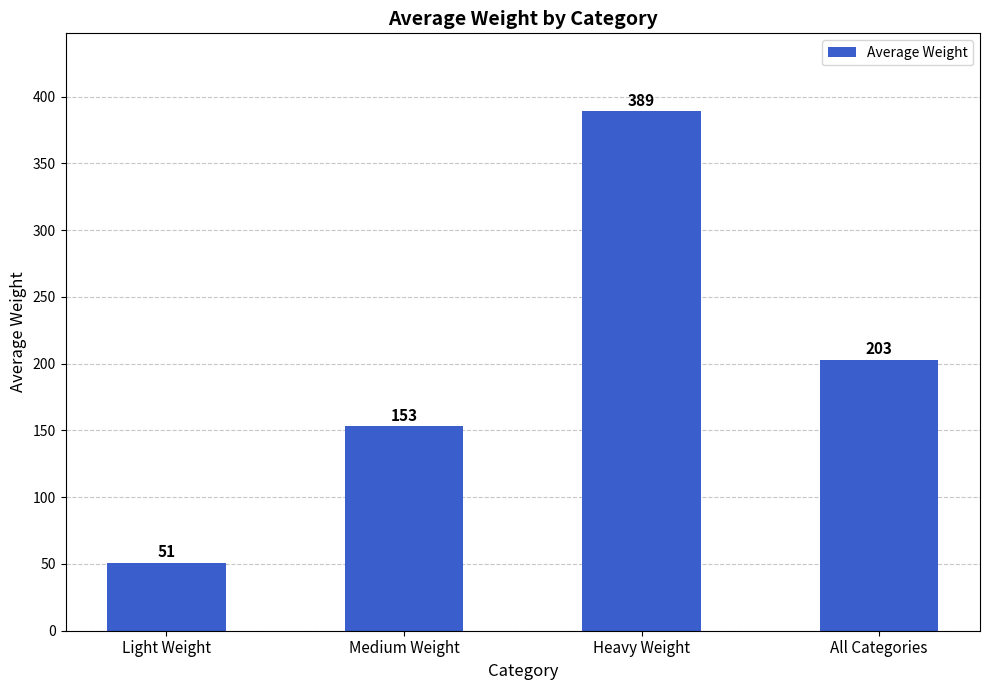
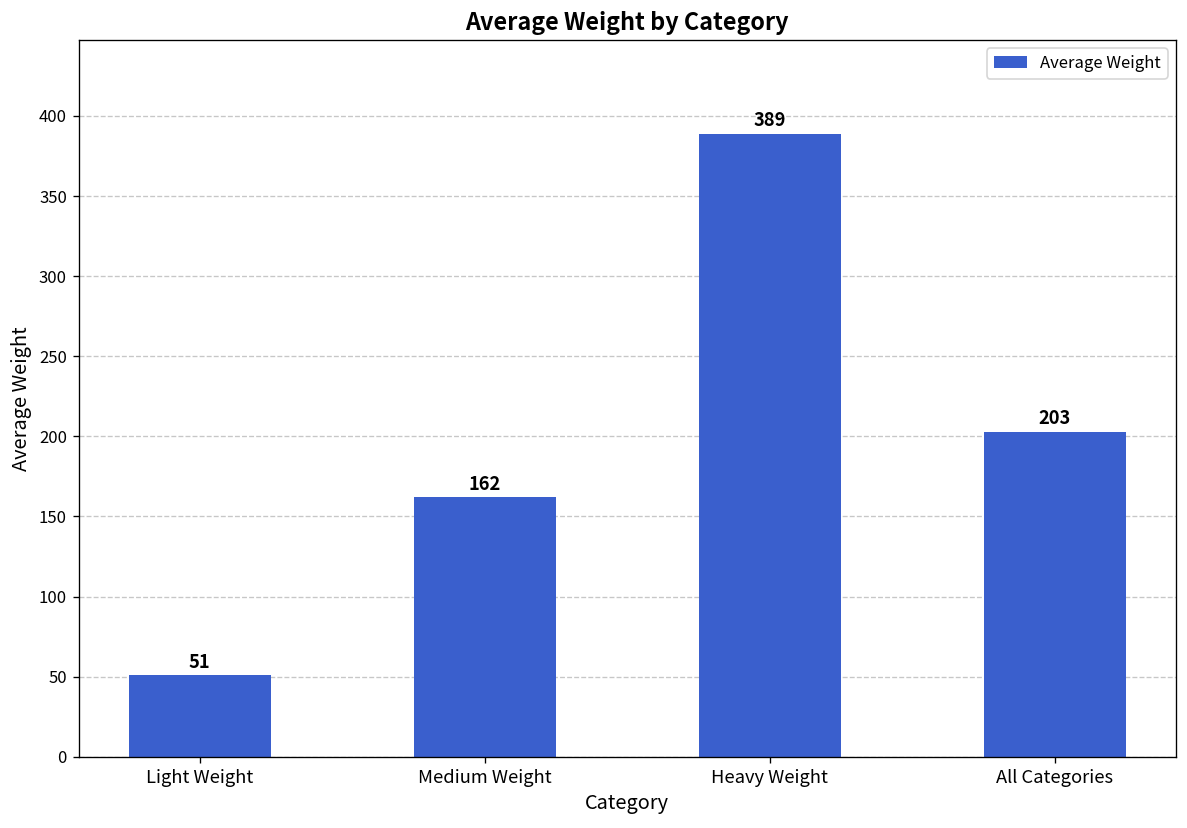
  {
    "Light Weight": 51,
-   "Medium Weight": 153,
+   "Medium Weight": 162,
    "Heavy Weight": 389,
    "All Categories": 203
  }
